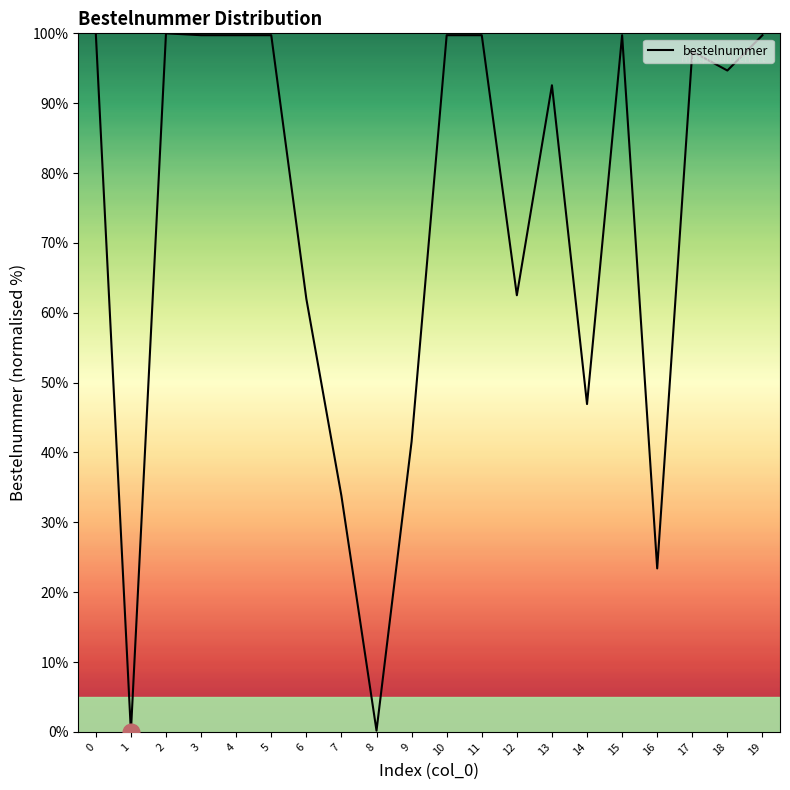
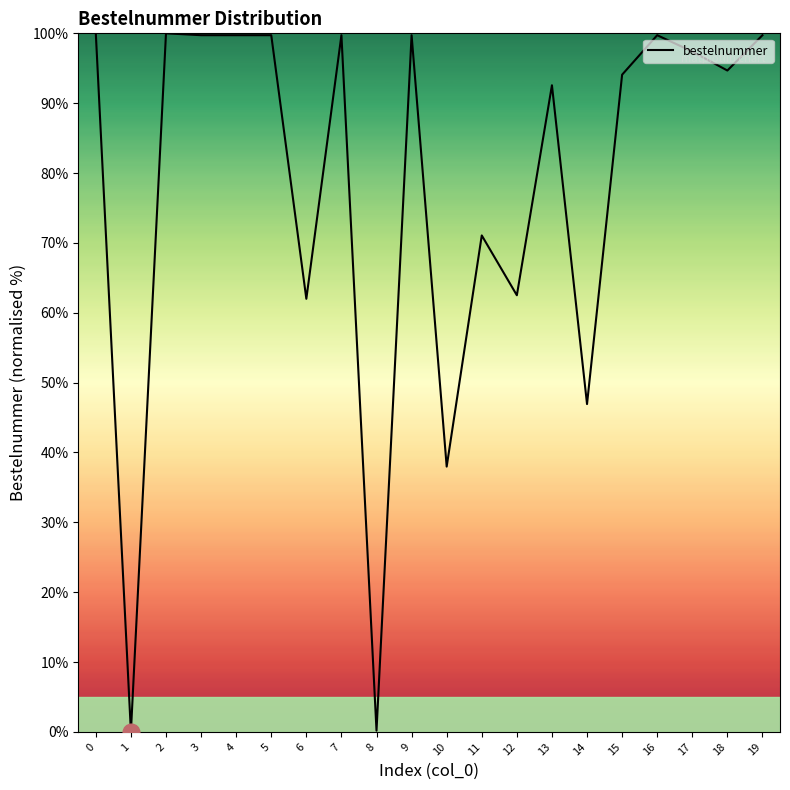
  {
    "bestelnummer": {
      "0": "100%",
      "2": "100%",
      "3": "100%",
      "4": "100%",
      "5": "100%",
      "6": "62%",
-     "7": "34%",
-     "9": "42%",
-     "10": "100%",
-     "11": "100%",
+     "7": "100%",
+     "9": "100%",
+     "10": "38%",
+     "11": "71%",
      "12": "63%",
      "13": "93%",
      "14": "47%",
-     "15": "100%",
-     "16": "23%",
+     "15": "94%",
+     "16": "100%",
      "18": "95%",
      "19": "100%"
    }
  }
